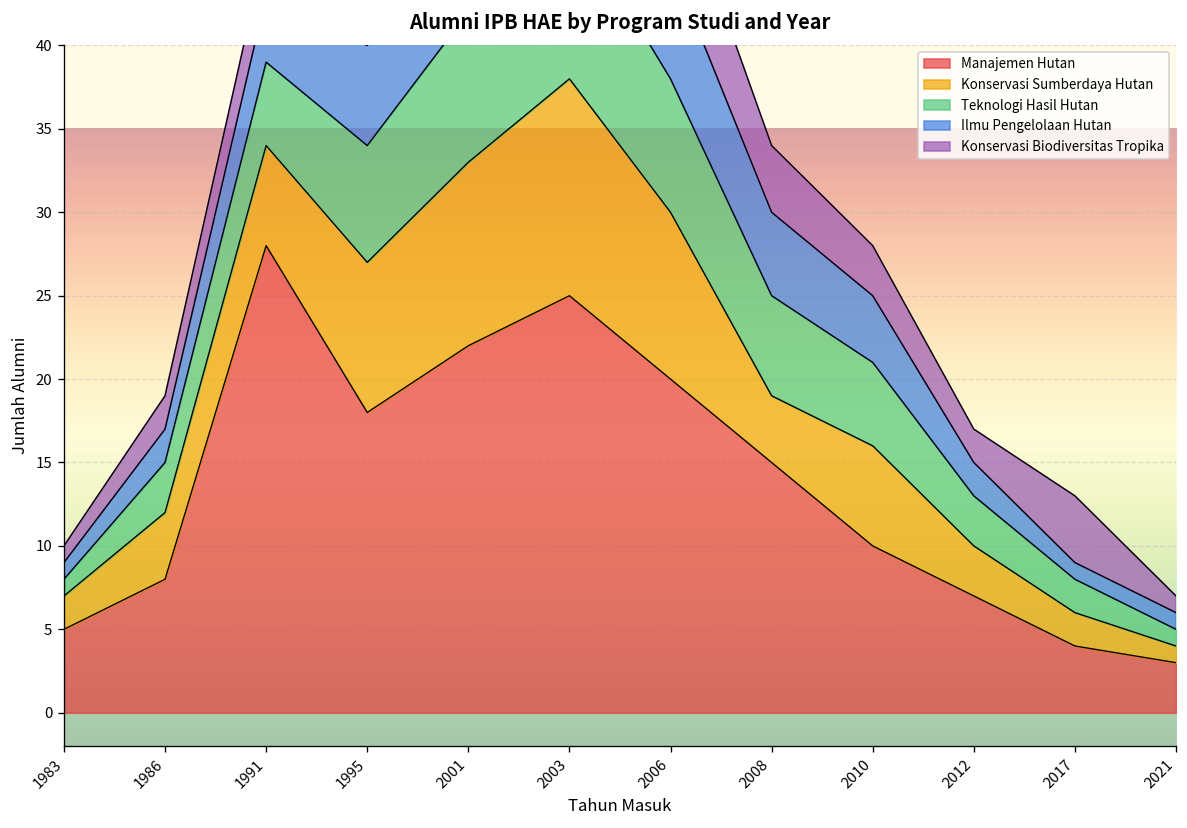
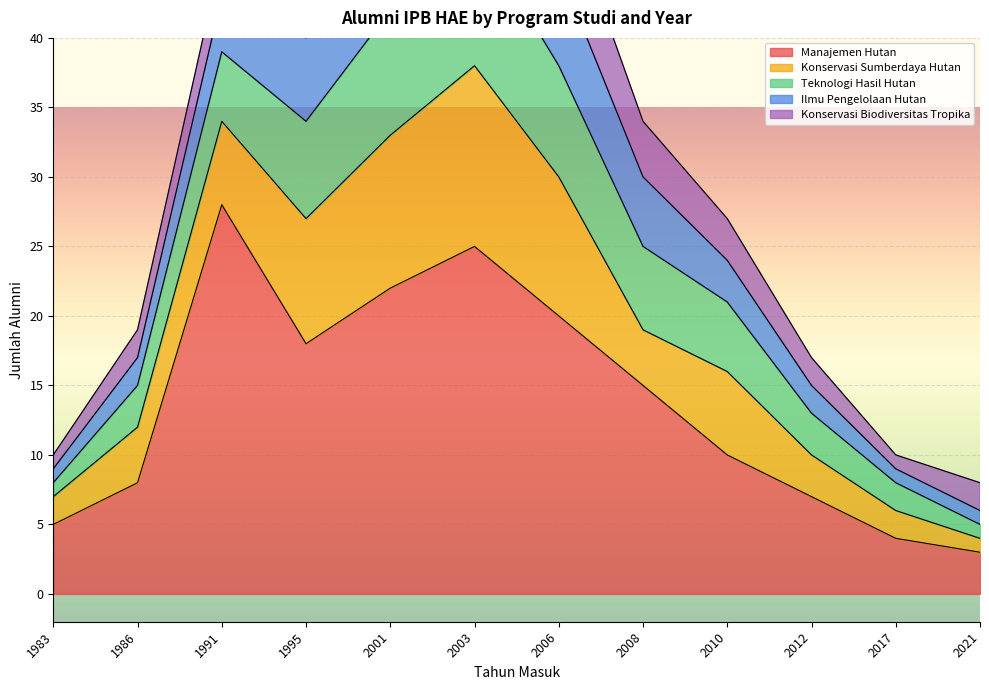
  {
    "Manajemen Hutan": {
      "1983": 5,
      "1986": 8,
      "1991": 28,
      "1995": 18,
      "2001": 22,
      "2003": 25,
      "2006": 20,
      "2008": 15,
      "2010": 10,
      "2012": 7,
      "2017": 4,
      "2021": 3
    },
    "Konservasi Sumberdaya Hutan": {
      "1983": 2,
      "1986": 4,
      "1991": 6,
      "1995": 9,
      "2001": 11,
      "2003": 13,
      "2006": 10,
      "2008": 4,
      "2010": 6,
      "2012": 3,
      "2017": 2,
      "2021": 1
    },
    "Teknologi Hasil Hutan": {
      "1983": 1,
      "1986": 3,
      "1991": 5,
      "1995": 7,
      "2006": 8,
      "2008": 6,
      "2010": 5,
      "2012": 3,
      "2017": 2,
      "2021": 1
    },
    "Ilmu Pengelolaan Hutan": {
      "1983": 1,
      "1986": 2,
      "1995": 6,
      "2008": 5,
-     "2010": 4,
+     "2010": 3,
      "2012": 2,
      "2017": 1,
      "2021": 1
    },
    "Konservasi Biodiversitas Tropika": {
      "1983": 1,
      "1986": 2,
      "2008": 4,
      "2010": 3,
      "2012": 2,
-     "2017": 4,
-     "2021": 1
+     "2017": 1,
+     "2021": 2
    }
  }
